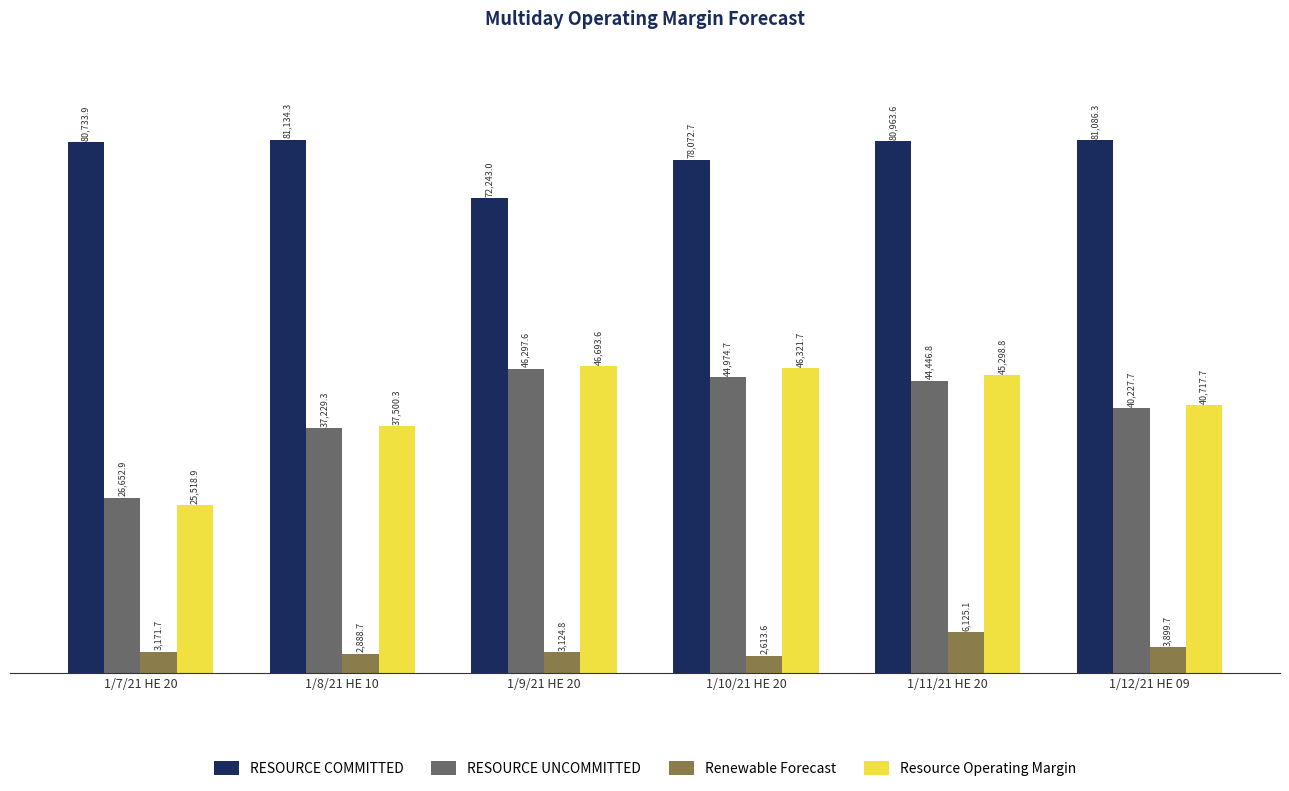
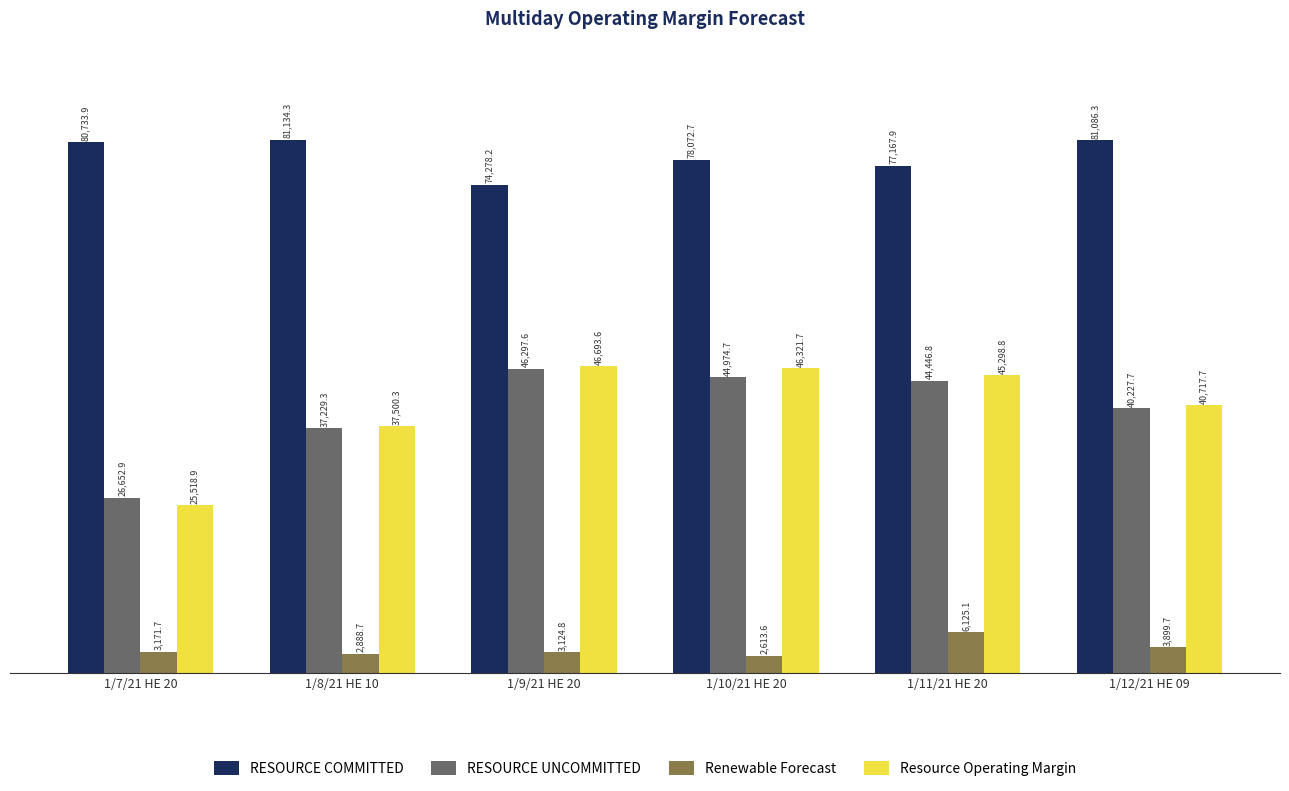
  {
    "RESOURCE COMMITTED": {
      "1/7/21 HE 20": "80,733.9",
      "1/8/21 HE 10": "81,134.3",
-     "1/9/21 HE 20": "72,243.0",
+     "1/9/21 HE 20": "74,278.2",
      "1/10/21 HE 20": "78,072.7",
-     "1/11/21 HE 20": "80,963.6",
+     "1/11/21 HE 20": "77,167.9",
      "1/12/21 HE 09": "81,086.3"
    },
    "Resource Operating Margin": {
      "1/7/21 HE 20": "25,518.9",
      "1/8/21 HE 10": "37,500.3",
      "1/9/21 HE 20": "46,693.6",
      "1/10/21 HE 20": "46,321.7",
      "1/11/21 HE 20": "45,298.8",
      "1/12/21 HE 09": "40,717.7"
    }
  }
